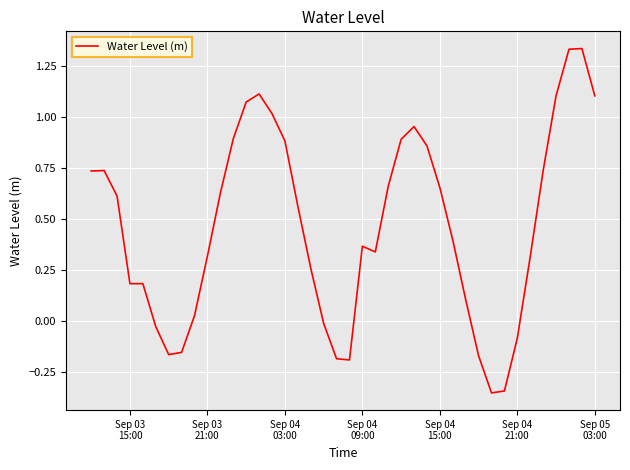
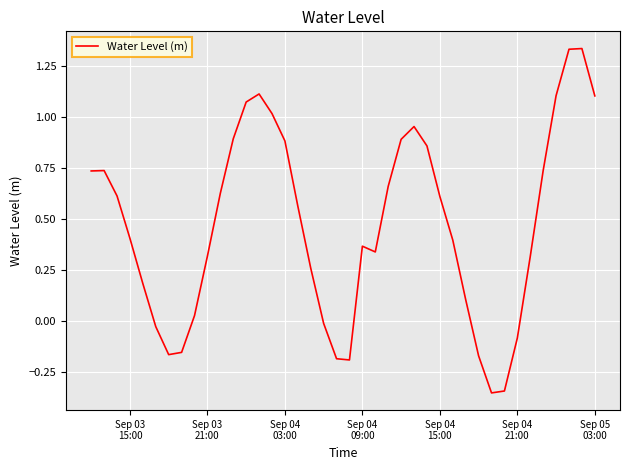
  {
-   "Sep 03 15:00": 0.18,
+   "Sep 03 15:00": 0.40,
    "Sep 03 21:00": 0.32,
    "Sep 04 03:00": 0.88,
    "Sep 04 09:00": 0.37,
-   "Sep 04 15:00": 0.65,
+   "Sep 04 15:00": 0.61,
    "Sep 04 21:00": -0.08,
    "Sep 05 03:00": 1.10
  }
